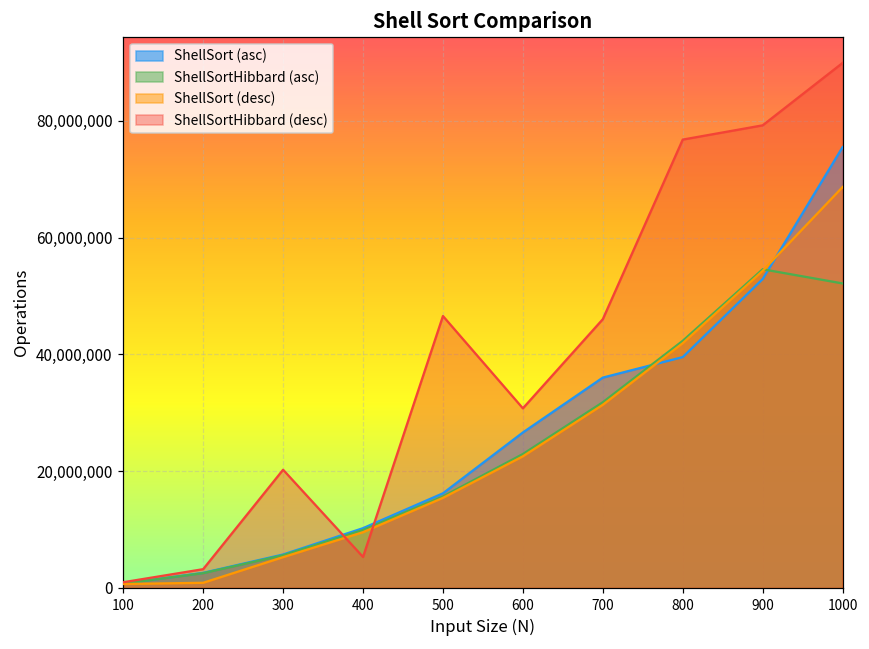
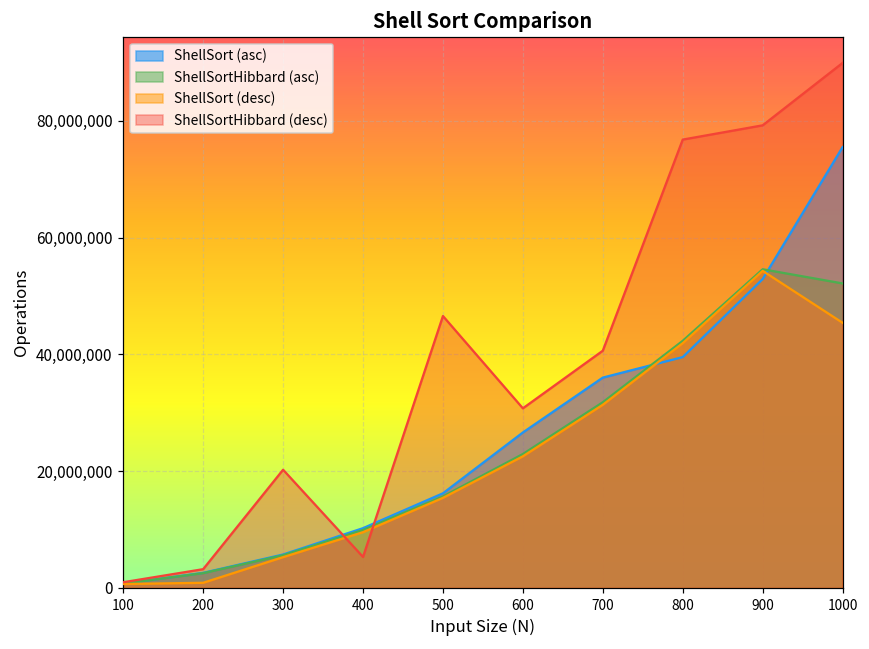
  {
    "ShellSort (asc)": {
      "500": "16,000,000",
      "600": "27,000,000",
      "700": "36,000,000",
      "800": "40,000,000",
      "900": "53,000,000",
      "1000": "75,000,000"
    },
    "ShellSortHibbard (asc)": {
      "1000": "52,000,000"
    },
    "ShellSort (desc)": {
      "200": "1,000,000",
-     "1000": "69,000,000"
+     "1000": "45,000,000"
    },
    "ShellSortHibbard (desc)": {
      "200": "3,000,000",
      "300": "20,000,000",
      "400": "5,000,000",
      "500": "47,000,000",
      "600": "31,000,000",
-     "700": "46,000,000",
+     "700": "41,000,000",
      "800": "77,000,000",
      "900": "79,000,000",
      "1000": "90,000,000"
    }
  }
